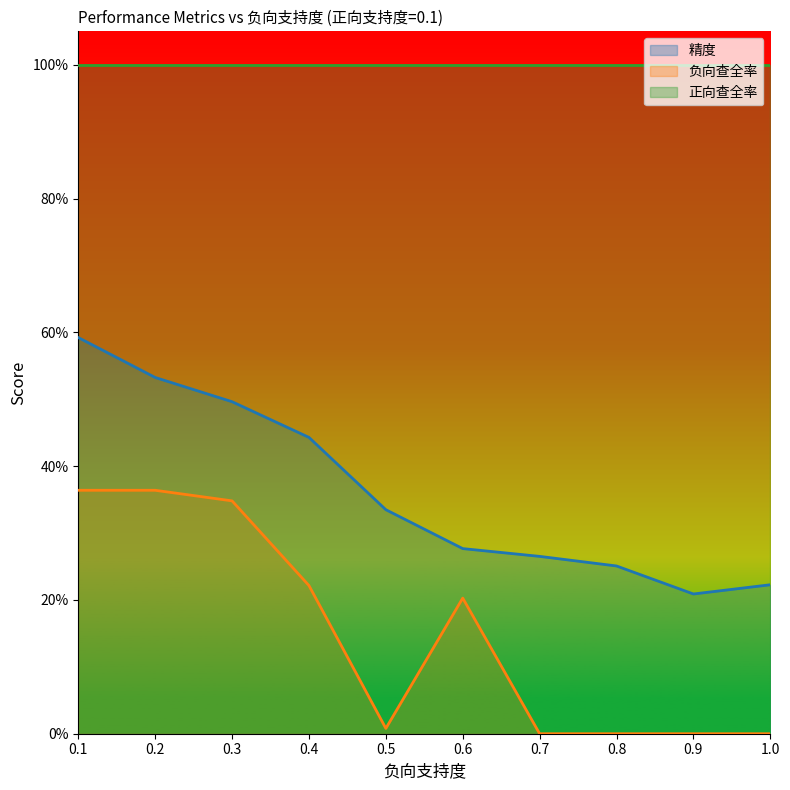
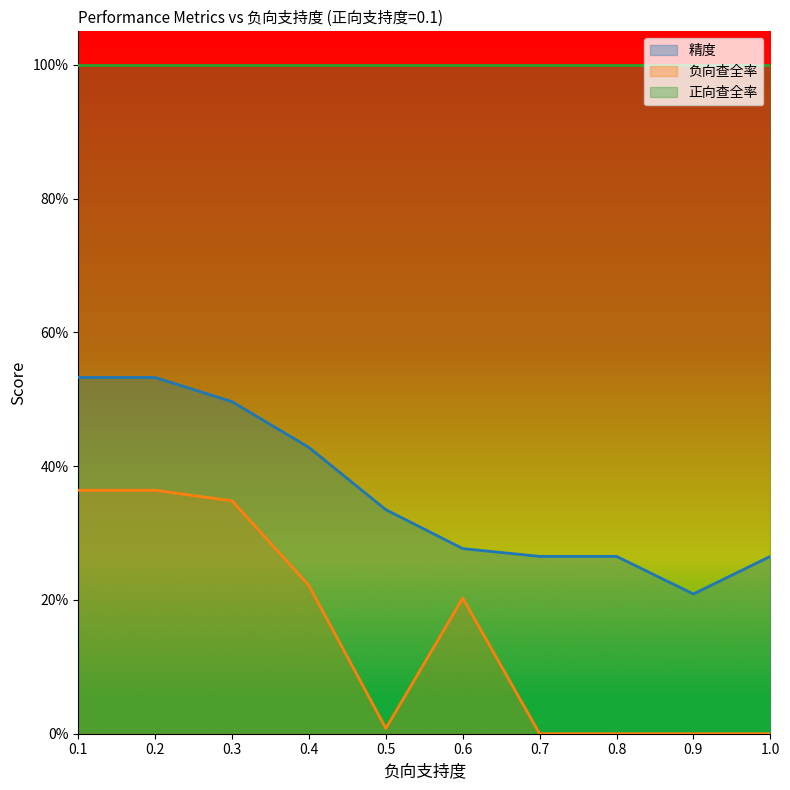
  {
    "精度": {
-     "0.1": "59%",
+     "0.1": "53%",
      "0.2": "53%",
      "0.3": "50%",
-     "0.4": "44%",
+     "0.4": "43%",
      "0.5": "33%",
      "0.6": "28%",
      "0.7": "27%",
-     "0.8": "25%",
+     "0.8": "27%",
      "0.9": "21%",
-     "1.0": "22%"
+     "1.0": "27%"
    },
    "负向查全率": {
      "0.1": "36%",
      "0.2": "36%",
      "0.3": "35%",
      "0.4": "22%",
      "0.5": "1%",
      "0.6": "20%",
      "0.7": "0%",
      "0.8": "0%",
      "0.9": "0%",
      "1.0": "0%"
    },
    "正向查全率": {
      "0.1": "100%",
      "0.2": "100%",
      "0.3": "100%",
      "0.4": "100%",
      "0.5": "100%",
      "0.6": "100%",
      "0.7": "100%",
      "0.8": "100%",
      "1.0": "100%"
    }
  }
